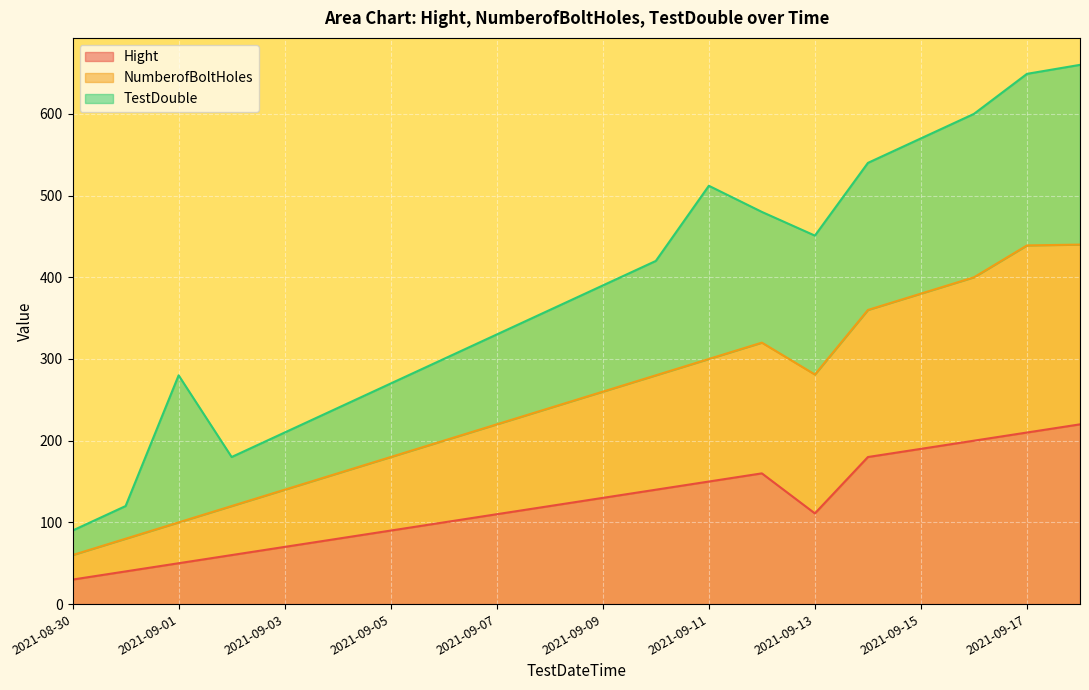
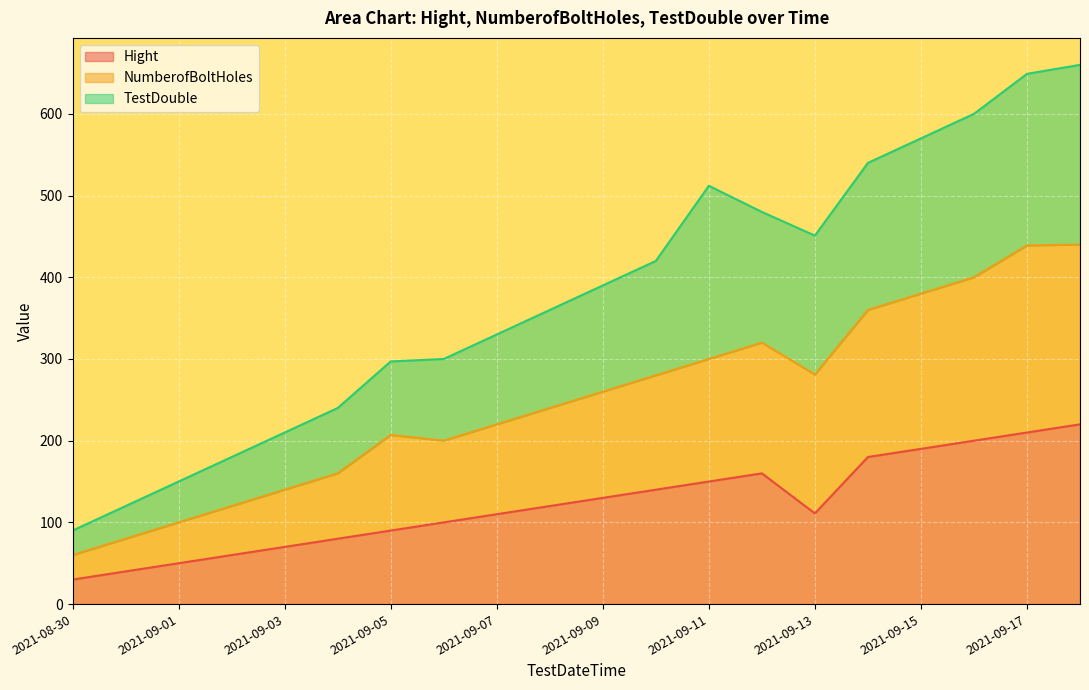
  {
    "Hight": {
      "2021-08-30": 30,
      "2021-09-01": 50,
      "2021-09-03": 70,
      "2021-09-05": 90,
      "2021-09-07": 110,
      "2021-09-09": 130,
      "2021-09-11": 150,
      "2021-09-13": 110,
      "2021-09-15": 190,
      "2021-09-17": 210
    },
    "NumberofBoltHoles": {
      "2021-08-30": 30,
      "2021-09-01": 50,
      "2021-09-03": 70,
-     "2021-09-05": 90,
+     "2021-09-05": 120,
      "2021-09-07": 110,
      "2021-09-09": 130,
      "2021-09-11": 150,
      "2021-09-13": 170,
      "2021-09-15": 190,
      "2021-09-17": 230
    },
    "TestDouble": {
      "2021-08-30": 30,
-     "2021-09-01": 180,
+     "2021-09-01": 50,
      "2021-09-03": 70,
      "2021-09-05": 90,
      "2021-09-07": 110,
      "2021-09-09": 130,
      "2021-09-11": 210,
      "2021-09-13": 170,
      "2021-09-15": 190,
      "2021-09-17": 210
    }
  }
